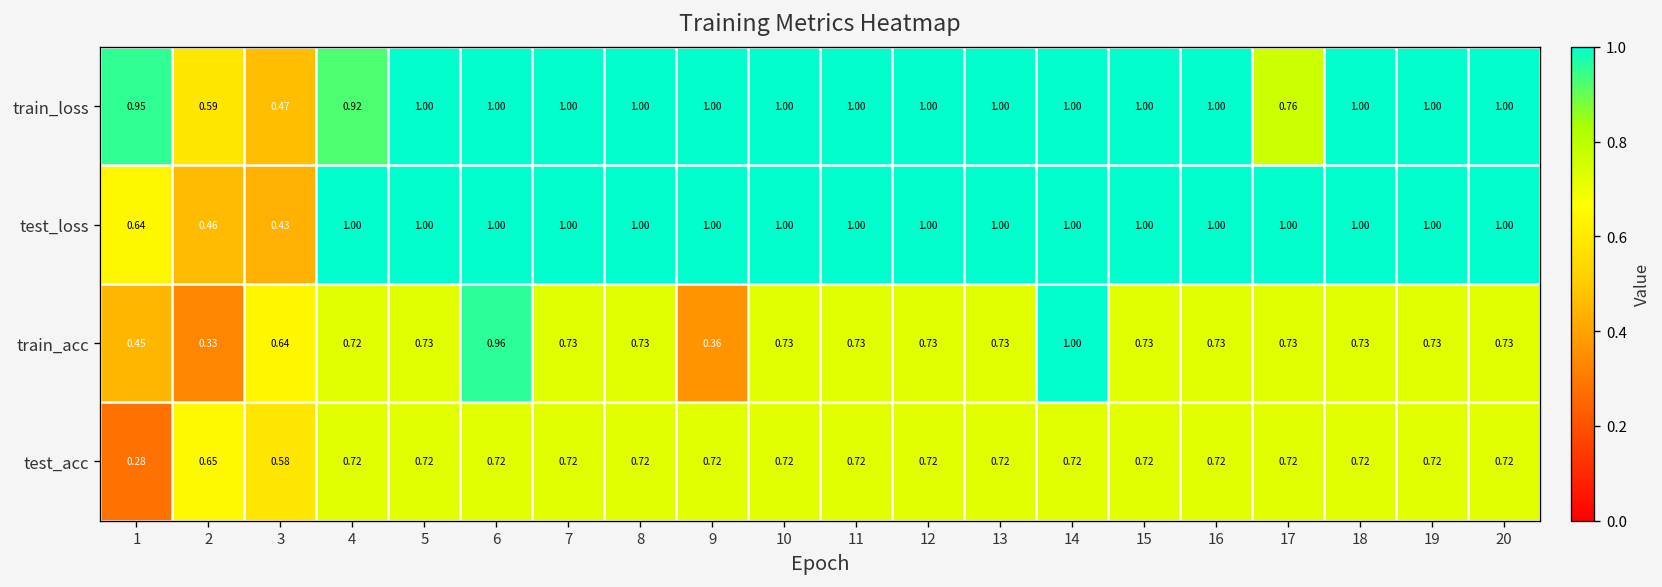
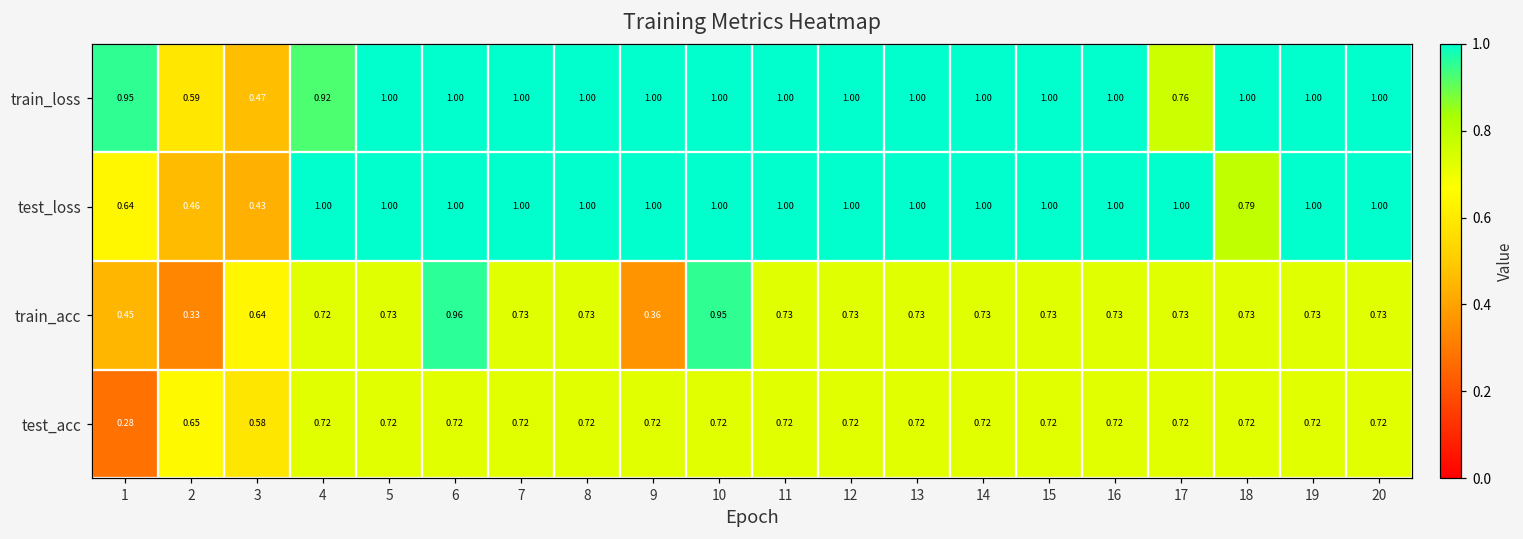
  {
    "train_loss": {
      "1": 0.95,
      "2": 0.59,
      "3": 0.47,
      "4": 0.92,
      "5": 1.00,
      "6": 1.00,
      "7": 1.00,
      "8": 1.00,
      "9": 1.00,
      "10": 1.00,
      "11": 1.00,
      "12": 1.00,
      "13": 1.00,
      "14": 1.00,
      "15": 1.00,
      "16": 1.00,
      "17": 0.76,
      "18": 1.00,
      "19": 1.00,
      "20": 1.00
    },
    "test_loss": {
      "1": 0.64,
      "2": 0.46,
      "3": 0.43,
      "4": 1.00,
      "5": 1.00,
      "6": 1.00,
      "7": 1.00,
      "8": 1.00,
      "9": 1.00,
      "10": 1.00,
      "11": 1.00,
      "12": 1.00,
      "13": 1.00,
      "14": 1.00,
      "15": 1.00,
      "16": 1.00,
      "17": 1.00,
-     "18": 1.00,
+     "18": 0.79,
      "19": 1.00,
      "20": 1.00
    },
    "train_acc": {
      "1": 0.45,
      "2": 0.33,
      "3": 0.64,
      "4": 0.72,
      "5": 0.73,
      "6": 0.96,
      "7": 0.73,
      "8": 0.73,
      "9": 0.36,
-     "10": 0.73,
+     "10": 0.95,
      "11": 0.73,
      "12": 0.73,
      "13": 0.73,
-     "14": 1.00,
+     "14": 0.73,
      "15": 0.73,
      "16": 0.73,
      "17": 0.73,
      "18": 0.73,
      "19": 0.73,
      "20": 0.73
    },
    "test_acc": {
      "1": 0.28,
      "2": 0.65,
      "3": 0.58,
      "4": 0.72,
      "5": 0.72,
      "6": 0.72,
      "7": 0.72,
      "8": 0.72,
      "9": 0.72,
      "10": 0.72,
      "11": 0.72,
      "12": 0.72,
      "13": 0.72,
      "14": 0.72,
      "15": 0.72,
      "16": 0.72,
      "17": 0.72,
      "18": 0.72,
      "19": 0.72,
      "20": 0.72
    }
  }
